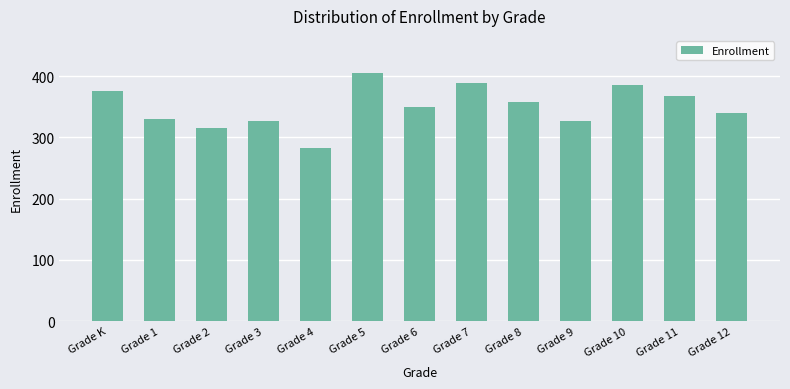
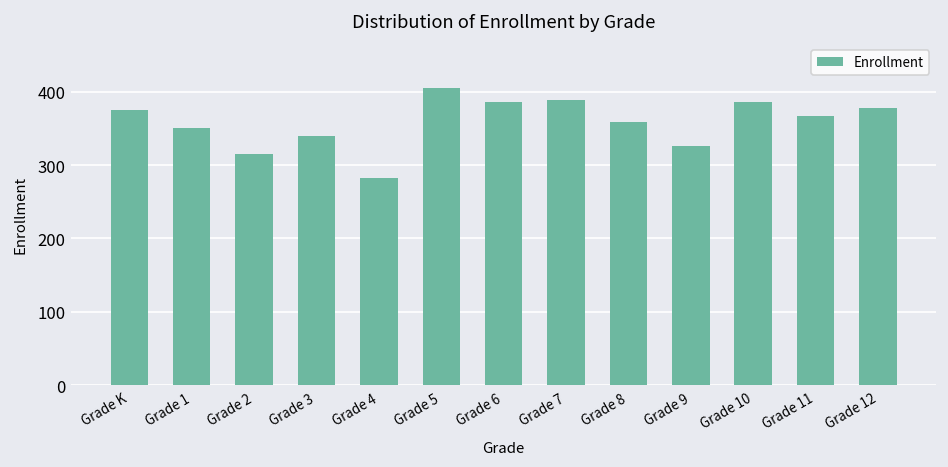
  {
    "Grade K": 380,
-   "Grade 1": 330,
+   "Grade 1": 350,
    "Grade 2": 320,
-   "Grade 3": 330,
+   "Grade 3": 340,
    "Grade 4": 280,
    "Grade 5": 410,
-   "Grade 6": 350,
+   "Grade 6": 390,
    "Grade 7": 390,
    "Grade 8": 360,
    "Grade 9": 330,
    "Grade 10": 390,
    "Grade 11": 370,
-   "Grade 12": 340
+   "Grade 12": 380
  }
